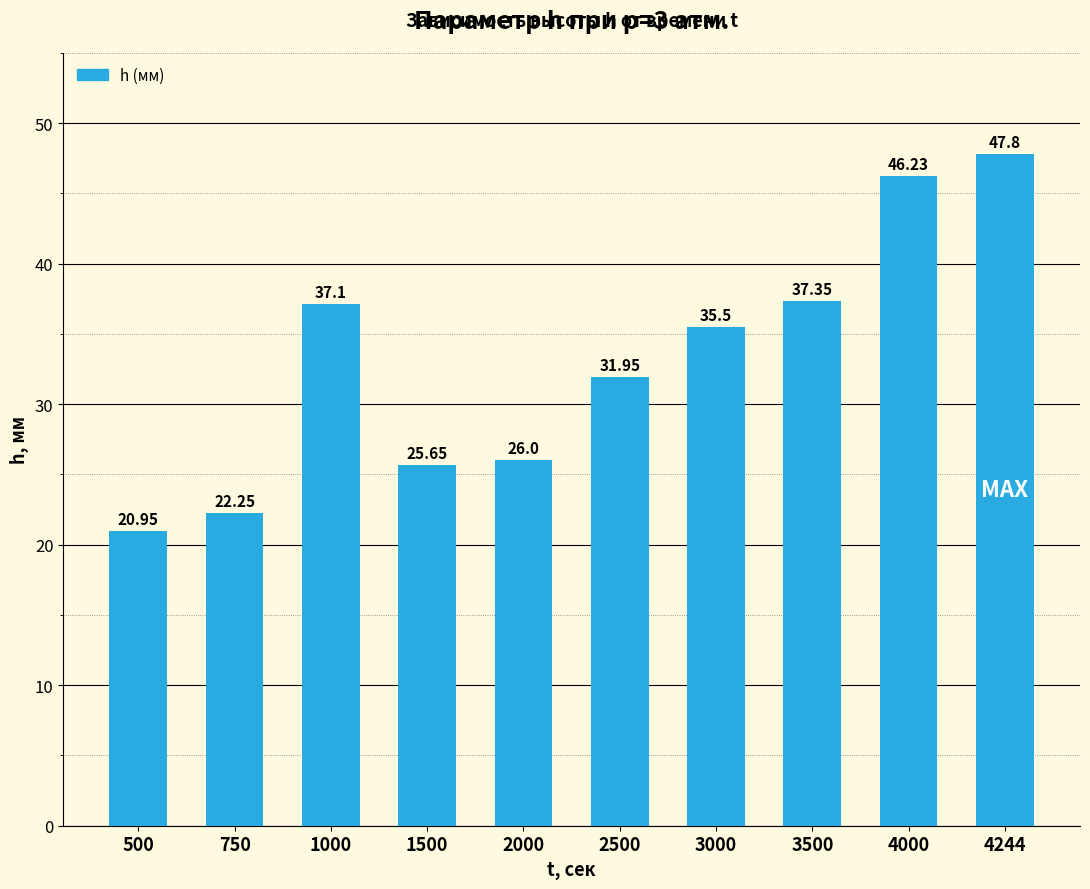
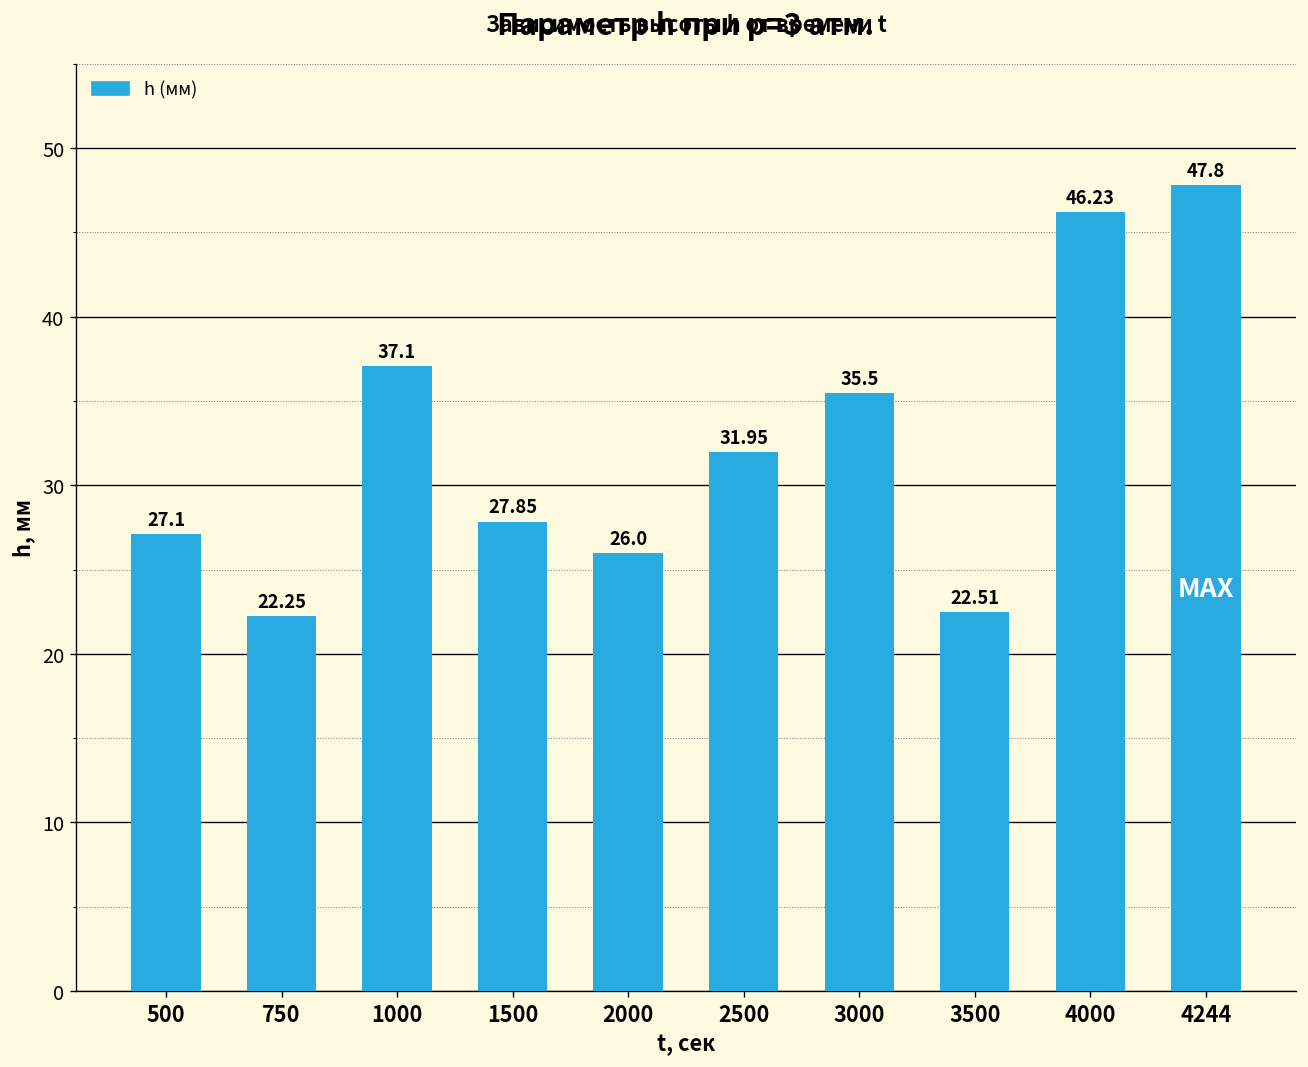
  {
-   "500": 20.95,
+   "500": 27.1,
    "750": 22.25,
    "1000": 37.1,
-   "1500": 25.65,
+   "1500": 27.85,
    "2000": 26.0,
    "2500": 31.95,
    "3000": 35.5,
-   "3500": 37.35,
+   "3500": 22.51,
    "4000": 46.23,
    "4244": 47.8
  }
